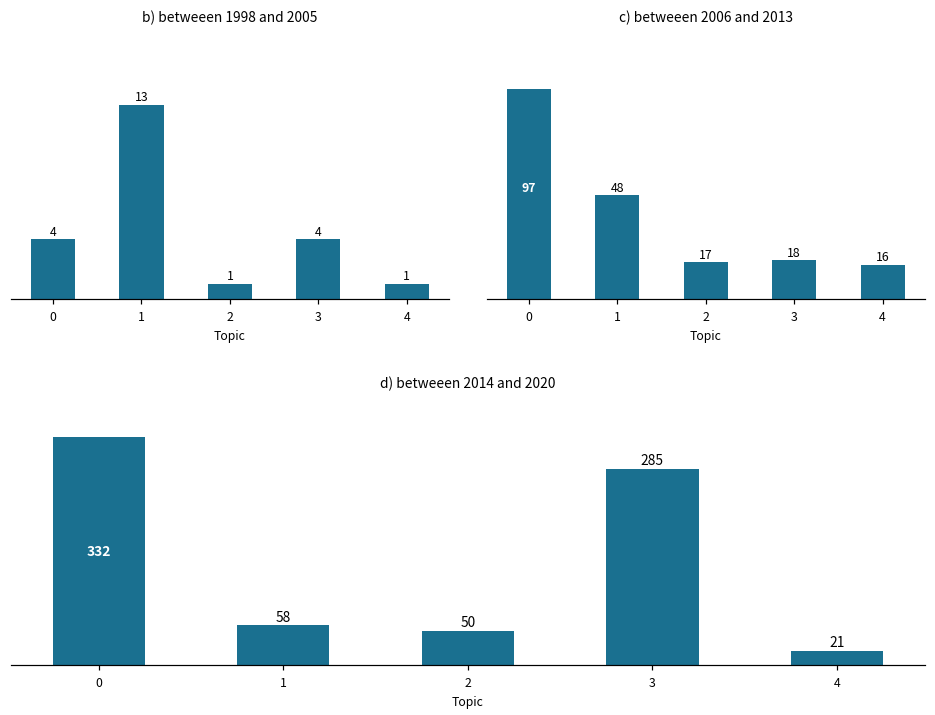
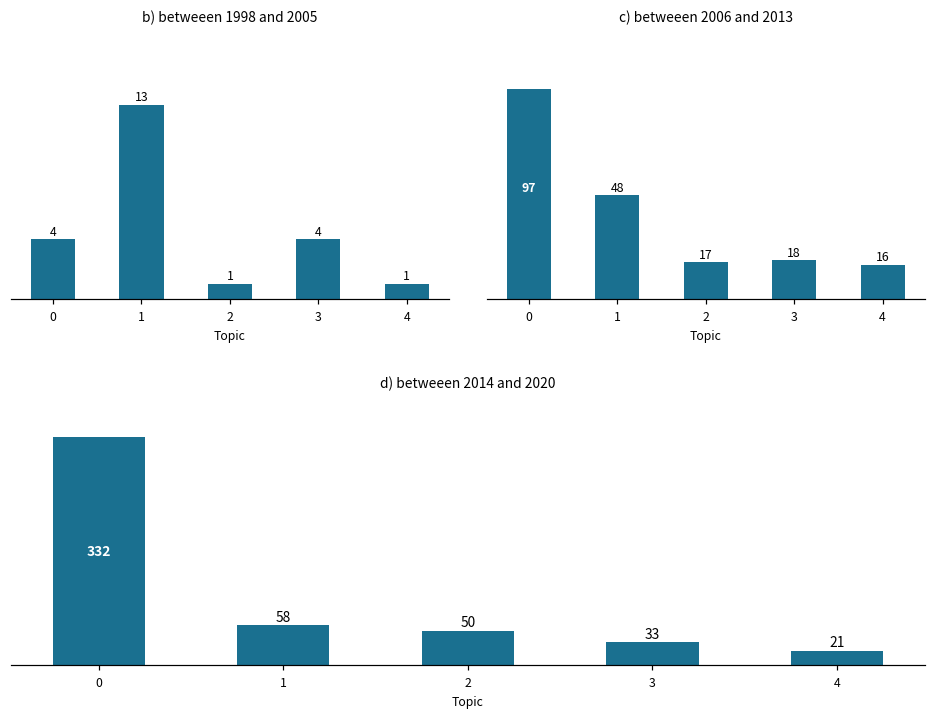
  {
    "b) betweeen 1998 and 2005": {
      "0": 4,
      "1": 13,
      "2": 1,
      "3": 4,
      "4": 1
    },
    "c) betweeen 2006 and 2013": {
      "0": 97,
      "1": 48,
      "2": 17,
      "3": 18,
      "4": 16
    },
    "d) betweeen 2014 and 2020": {
      "0": 332,
      "1": 58,
      "2": 50,
-     "3": 285,
+     "3": 33,
      "4": 21
    }
  }
